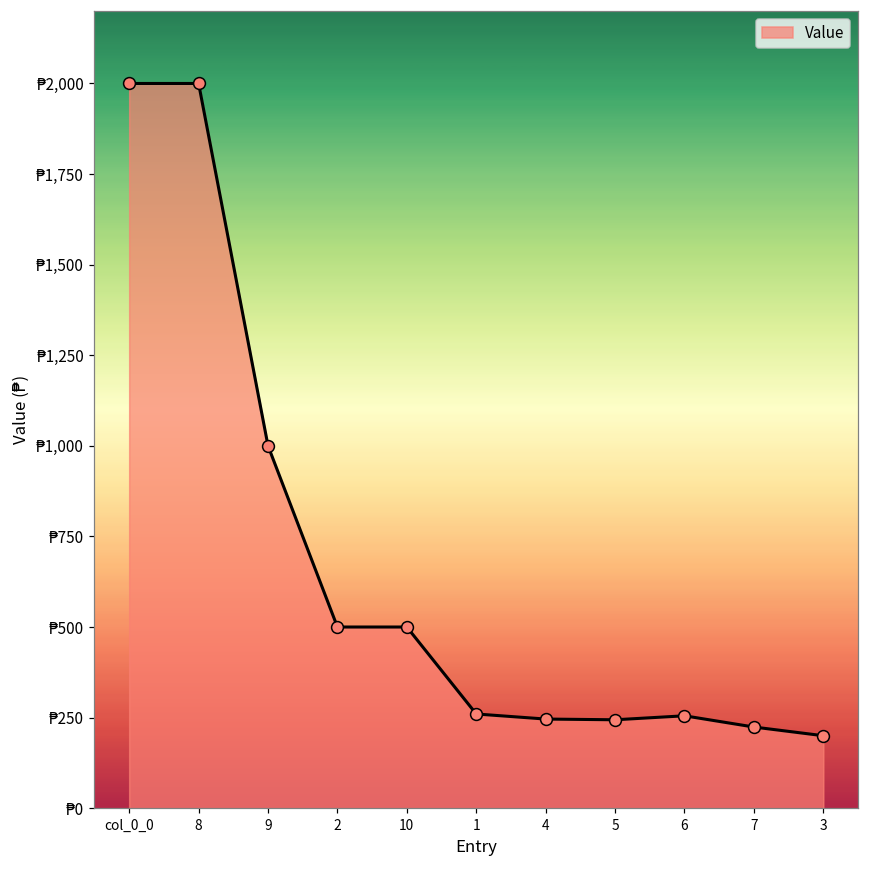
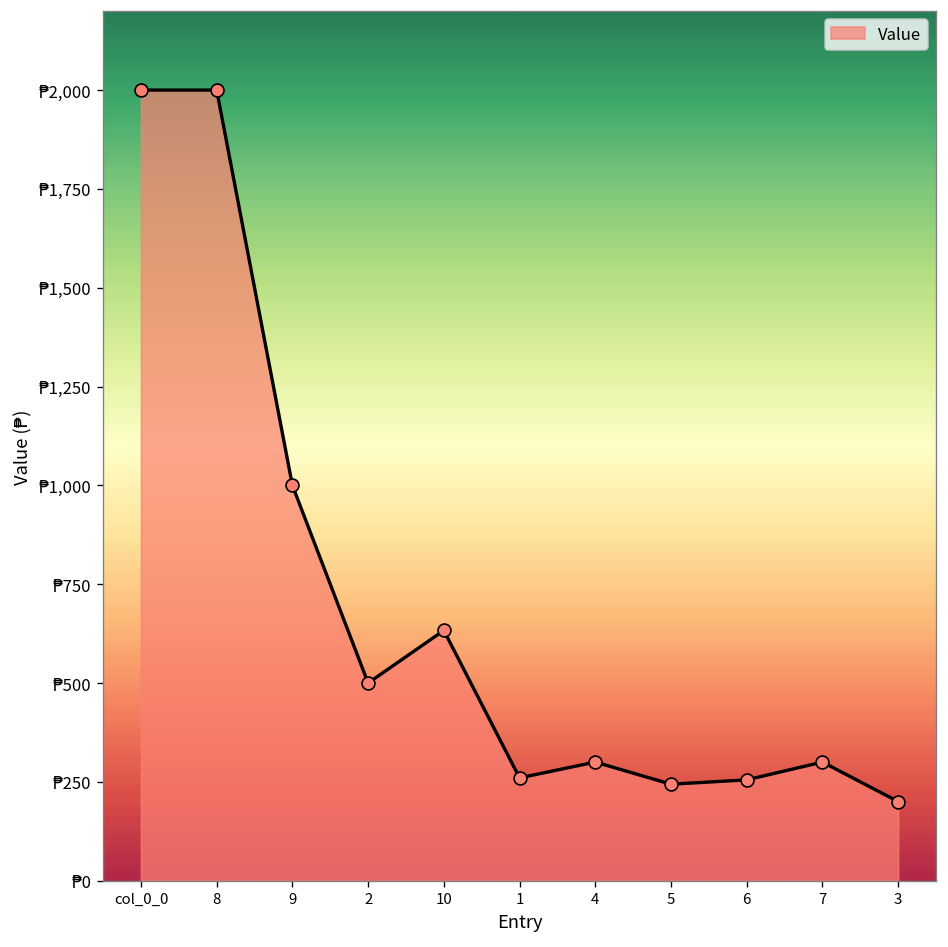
  {
    "col_0_0": "₱2,000",
    "8": "₱2,000",
    "9": "₱1,000",
    "2": "₱500",
-   "10": "₱500",
+   "10": "₱630",
    "1": "₱260",
-   "4": "₱250",
+   "4": "₱300",
    "5": "₱240",
    "6": "₱260",
-   "7": "₱220",
+   "7": "₱300",
    "3": "₱200"
  }
